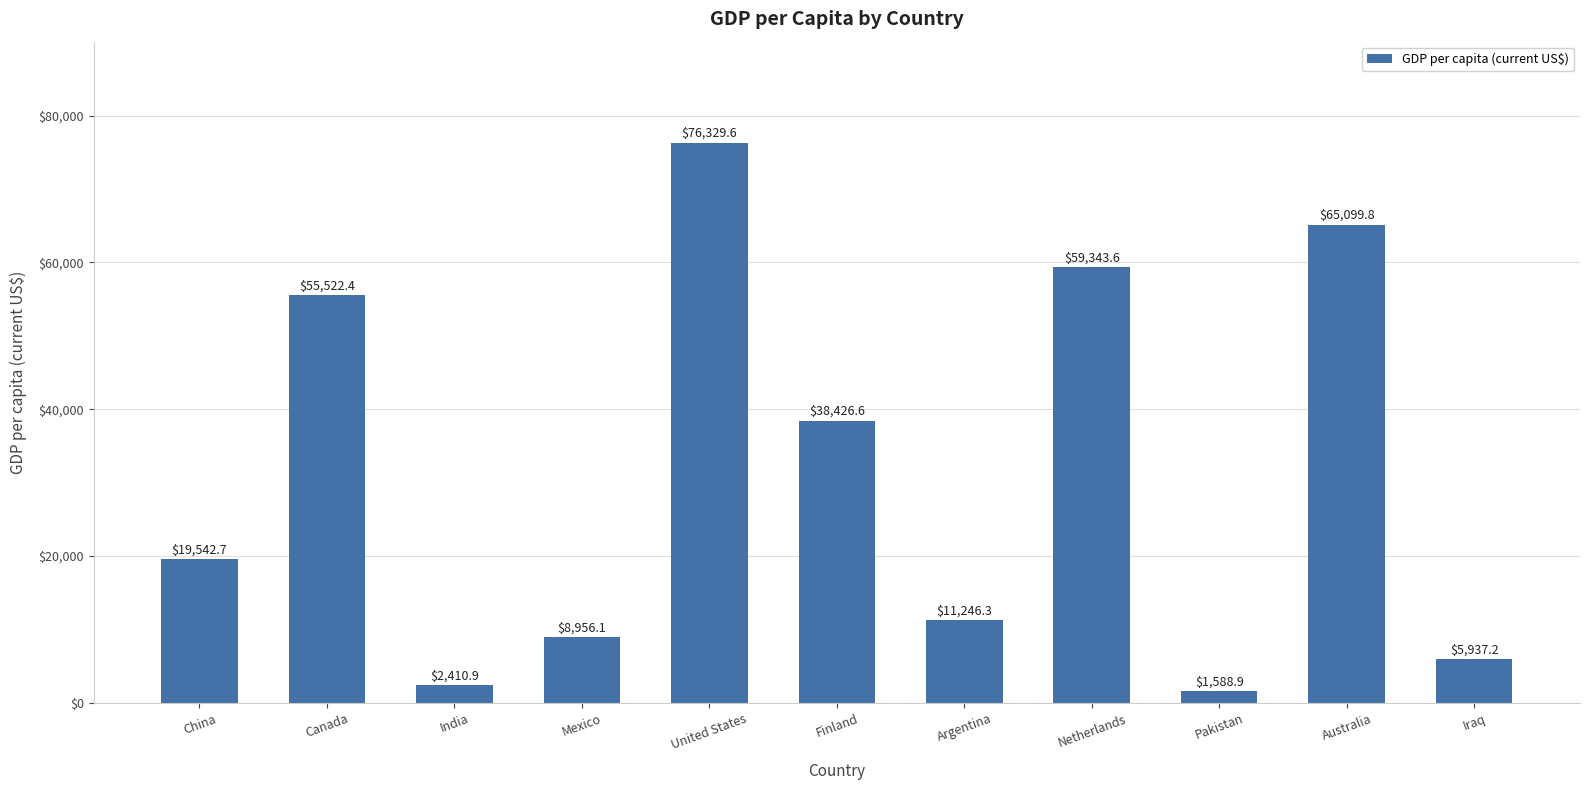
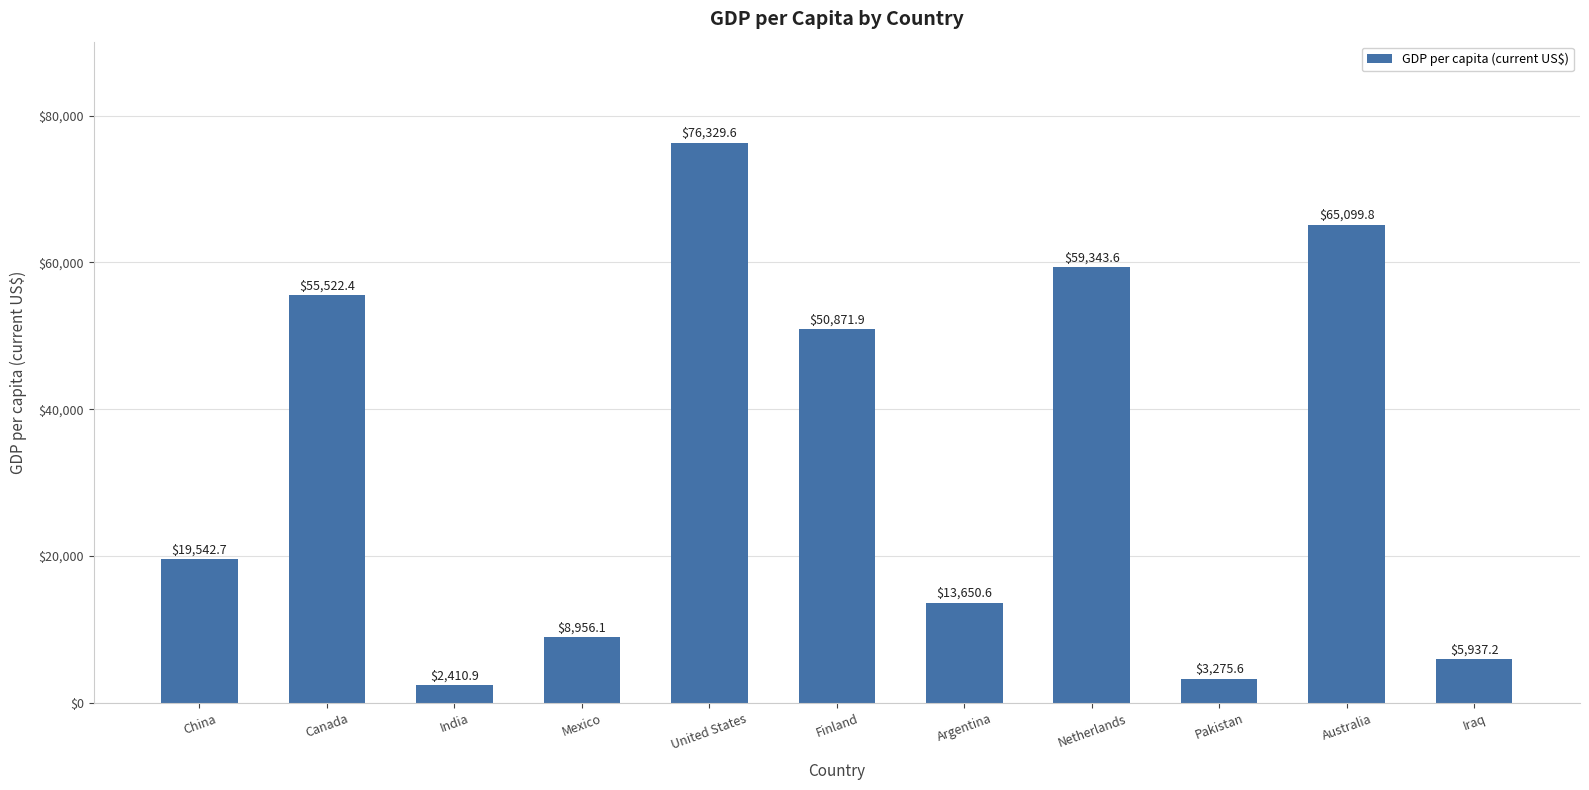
  {
    "China": "$19,542.7",
    "Canada": "$55,522.4",
    "India": "$2,410.9",
    "Mexico": "$8,956.1",
    "United States": "$76,329.6",
-   "Finland": "$38,426.6",
-   "Argentina": "$11,246.3",
+   "Finland": "$50,871.9",
+   "Argentina": "$13,650.6",
    "Netherlands": "$59,343.6",
-   "Pakistan": "$1,588.9",
+   "Pakistan": "$3,275.6",
    "Australia": "$65,099.8",
    "Iraq": "$5,937.2"
  }
